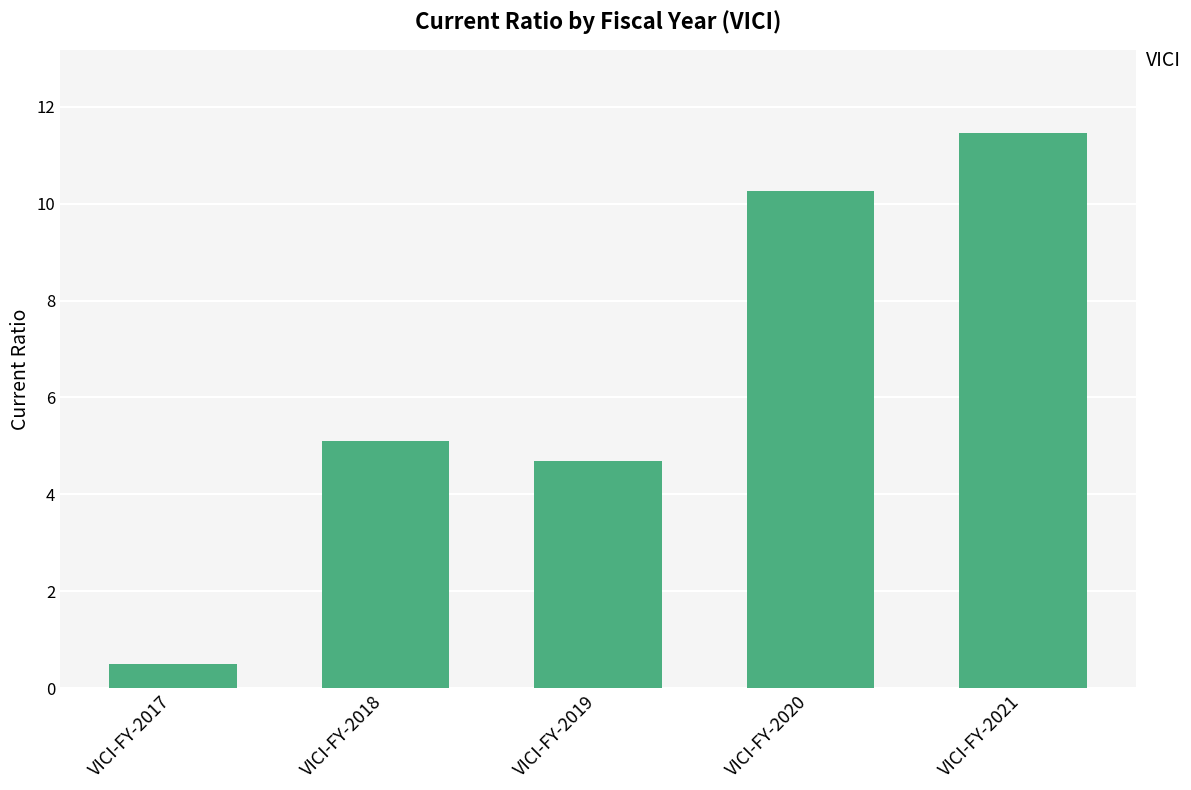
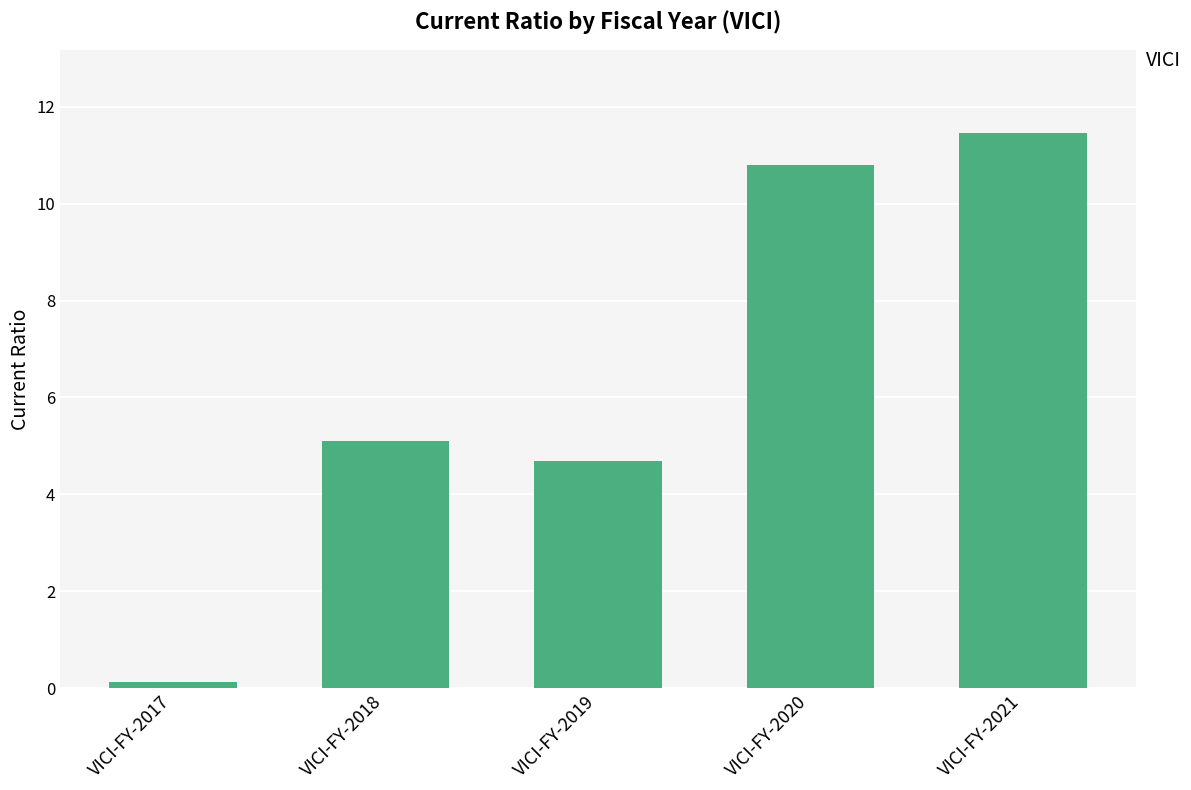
  {
-   "VICI-FY-2017": 0.5,
+   "VICI-FY-2017": 0.1,
    "VICI-FY-2018": 5.1,
    "VICI-FY-2019": 4.7,
-   "VICI-FY-2020": 10.3,
+   "VICI-FY-2020": 10.8,
    "VICI-FY-2021": 11.5
  }
